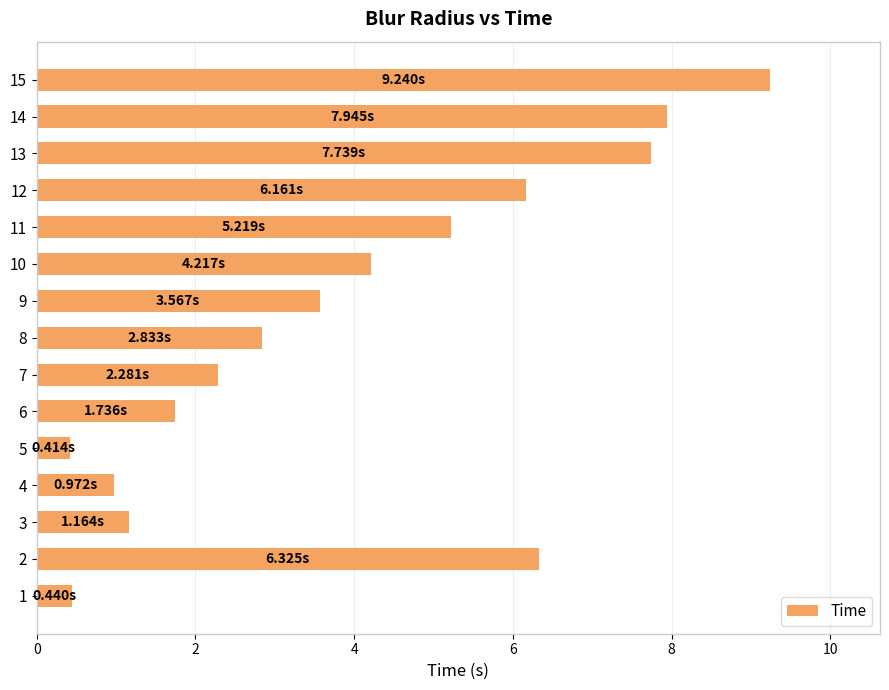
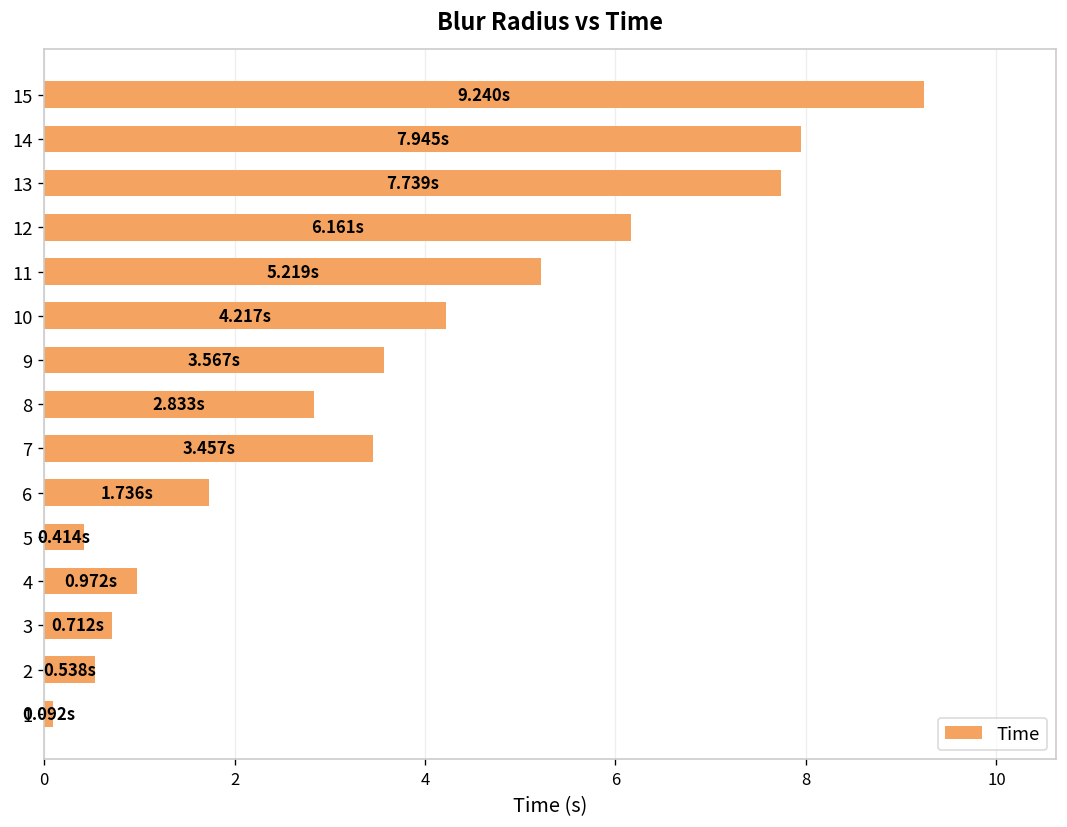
  {
    "15": "9.240s",
    "14": "7.945s",
    "13": "7.739s",
    "12": "6.161s",
    "11": "5.219s",
    "10": "4.217s",
    "9": "3.567s",
    "8": "2.833s",
-   "7": "2.281s",
+   "7": "3.457s",
    "6": "1.736s",
    "5": "0.414s",
    "4": "0.972s",
-   "3": "1.164s",
-   "2": "6.325s",
-   "1": "0.440s"
+   "3": "0.712s",
+   "2": "0.538s",
+   "1": "0.092s"
  }
